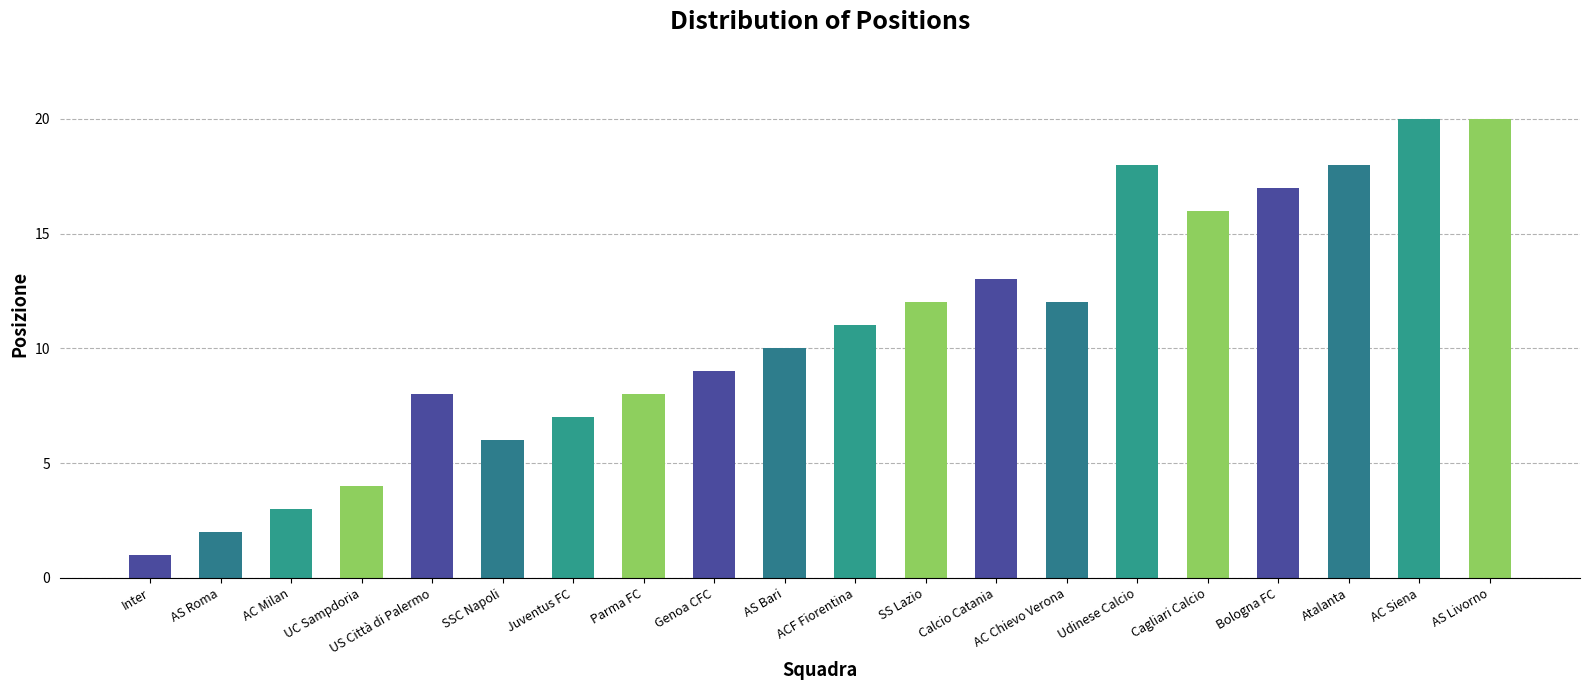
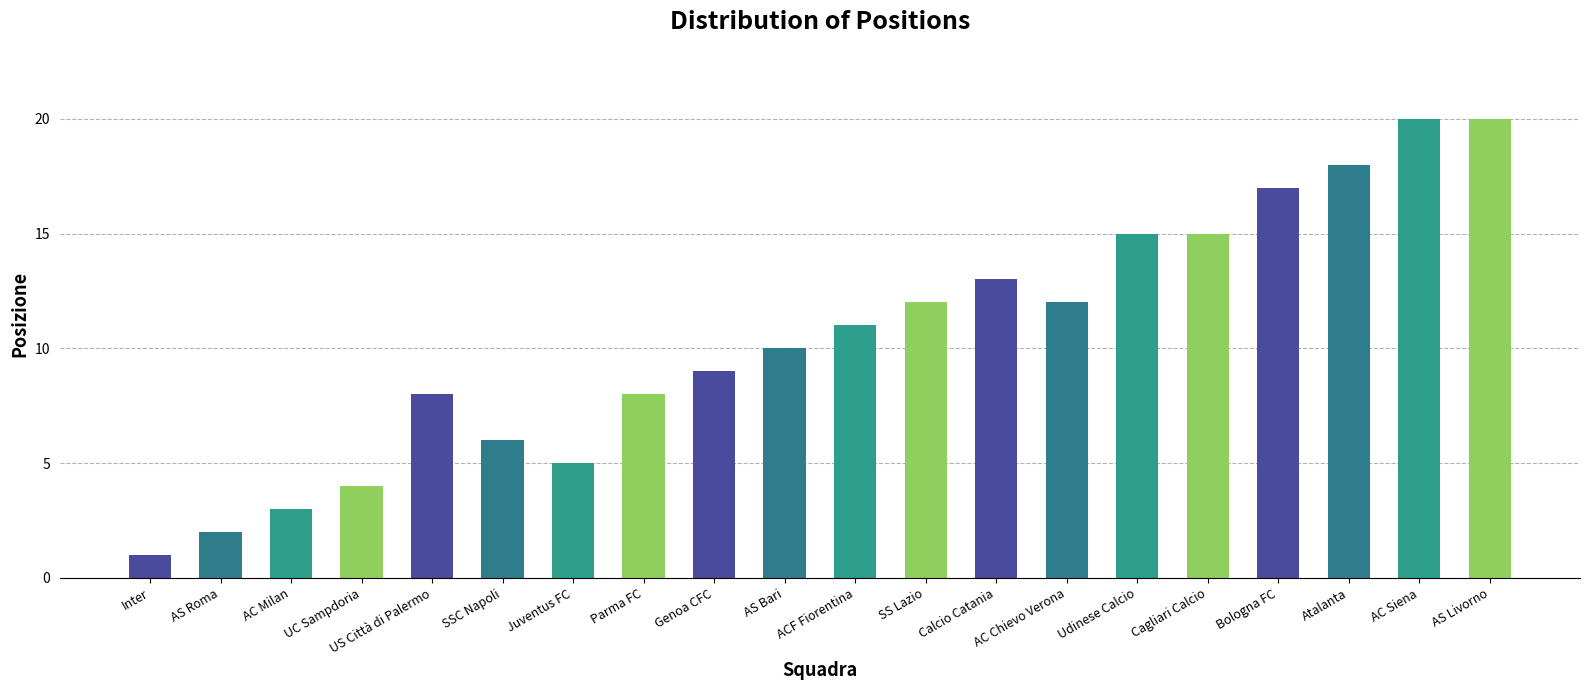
  {
    "Inter": 1,
    "AS Roma": 2,
    "AC Milan": 3,
    "UC Sampdoria": 4,
    "US Città di Palermo": 8,
    "SSC Napoli": 6,
-   "Juventus FC": 7,
+   "Juventus FC": 5,
    "Parma FC": 8,
    "Genoa CFC": 9,
    "AS Bari": 10,
    "ACF Fiorentina": 11,
    "SS Lazio": 12,
    "Calcio Catania": 13,
    "AC Chievo Verona": 12,
-   "Udinese Calcio": 18,
-   "Cagliari Calcio": 16,
+   "Udinese Calcio": 15,
+   "Cagliari Calcio": 15,
    "Bologna FC": 17,
    "Atalanta": 18,
    "AC Siena": 20,
    "AS Livorno": 20
  }
